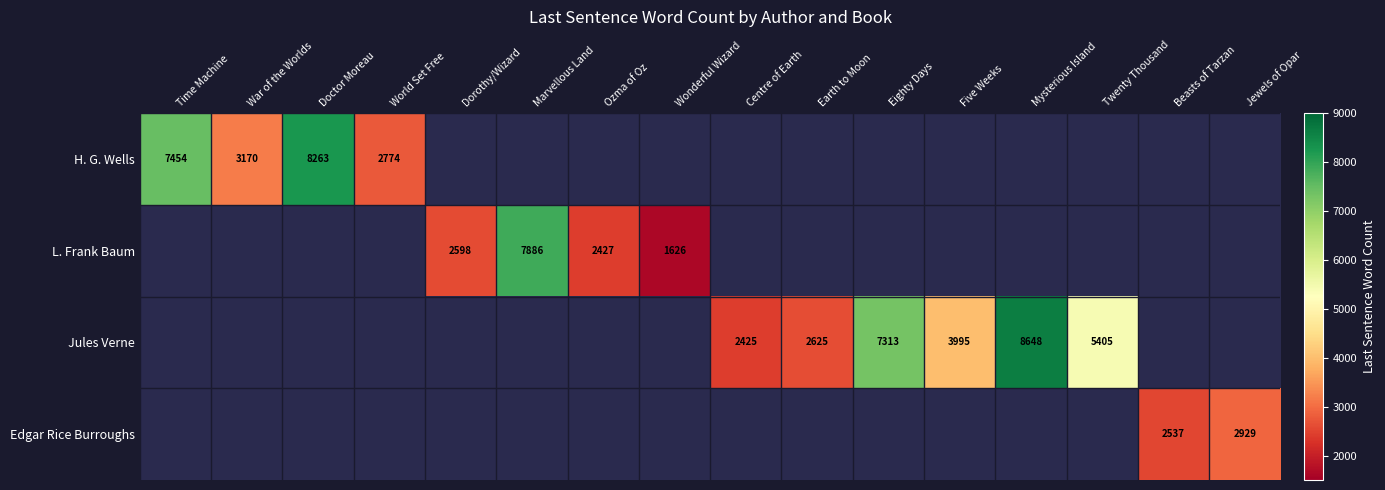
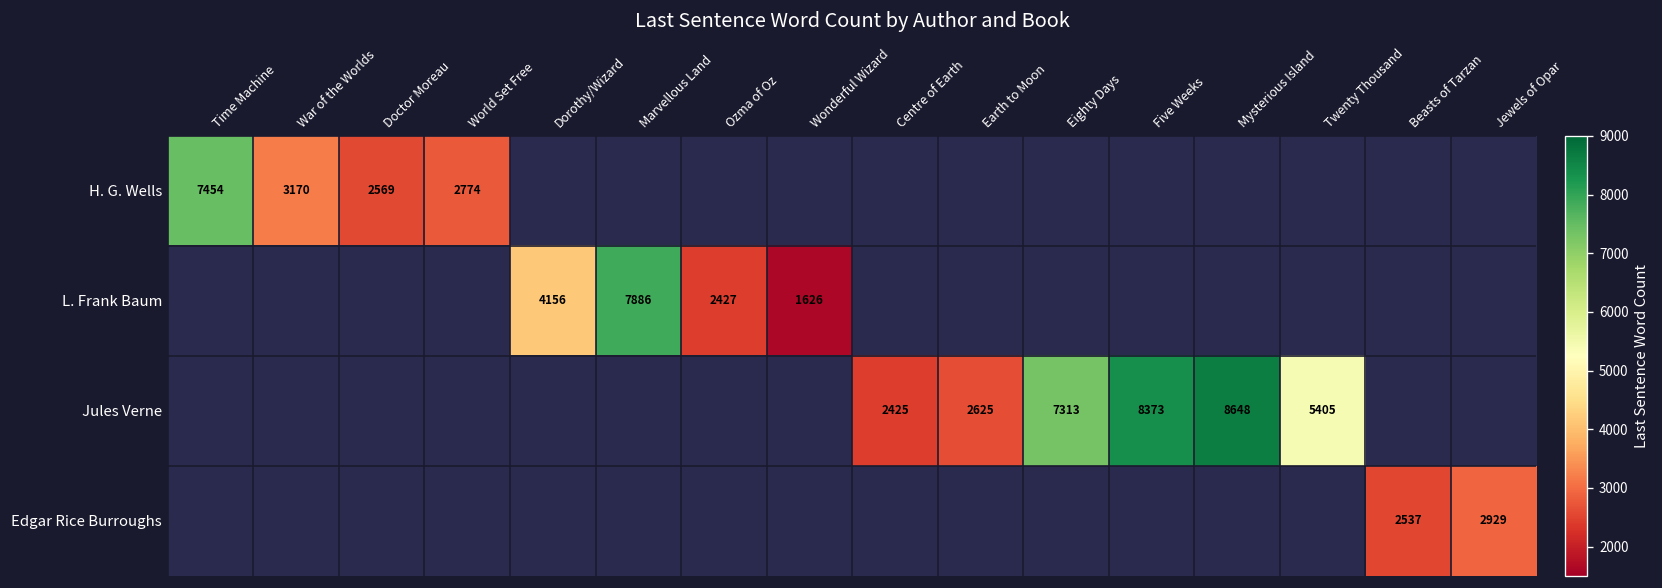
  {
    "H. G. Wells": {
      "Time Machine": 7454,
      "War of the Worlds": 3170,
-     "Doctor Moreau": 8263,
+     "Doctor Moreau": 2569,
      "World Set Free": 2774
    },
    "L. Frank Baum": {
-     "Dorothy/Wizard": 2598,
+     "Dorothy/Wizard": 4156,
      "Marvellous Land": 7886,
      "Ozma of Oz": 2427,
      "Wonderful Wizard": 1626
    },
    "Jules Verne": {
      "Centre of Earth": 2425,
      "Earth to Moon": 2625,
      "Eighty Days": 7313,
-     "Five Weeks": 3995,
+     "Five Weeks": 8373,
      "Mysterious Island": 8648,
      "Twenty Thousand": 5405
    },
    "Edgar Rice Burroughs": {
      "Beasts of Tarzan": 2537,
      "Jewels of Opar": 2929
    }
  }
